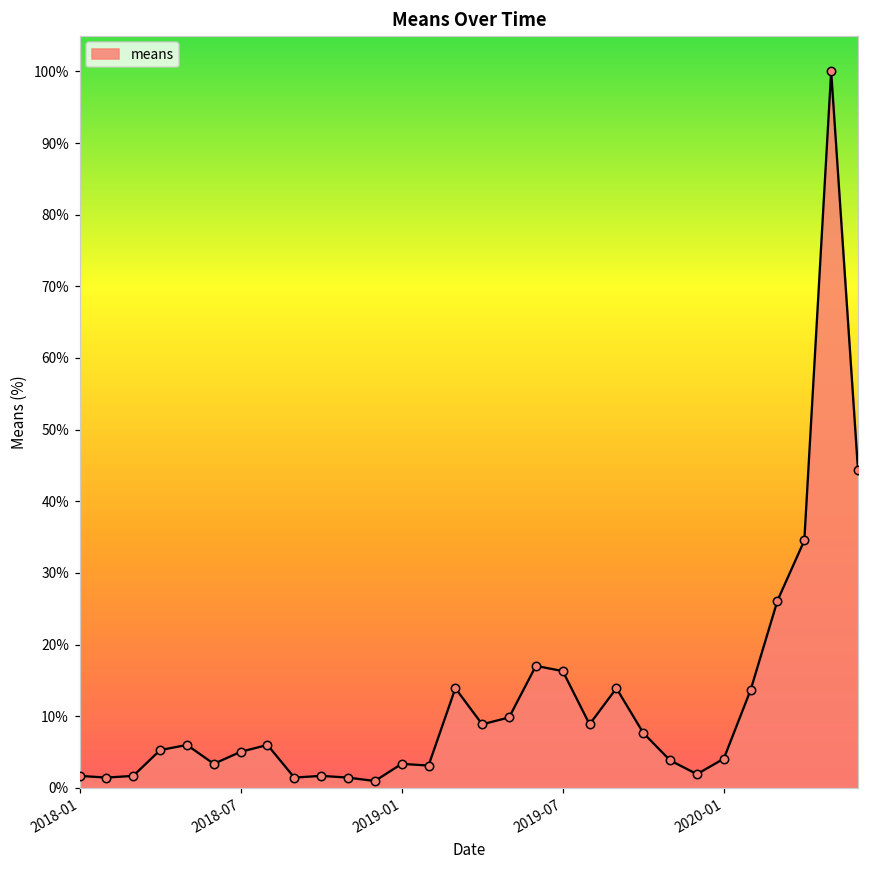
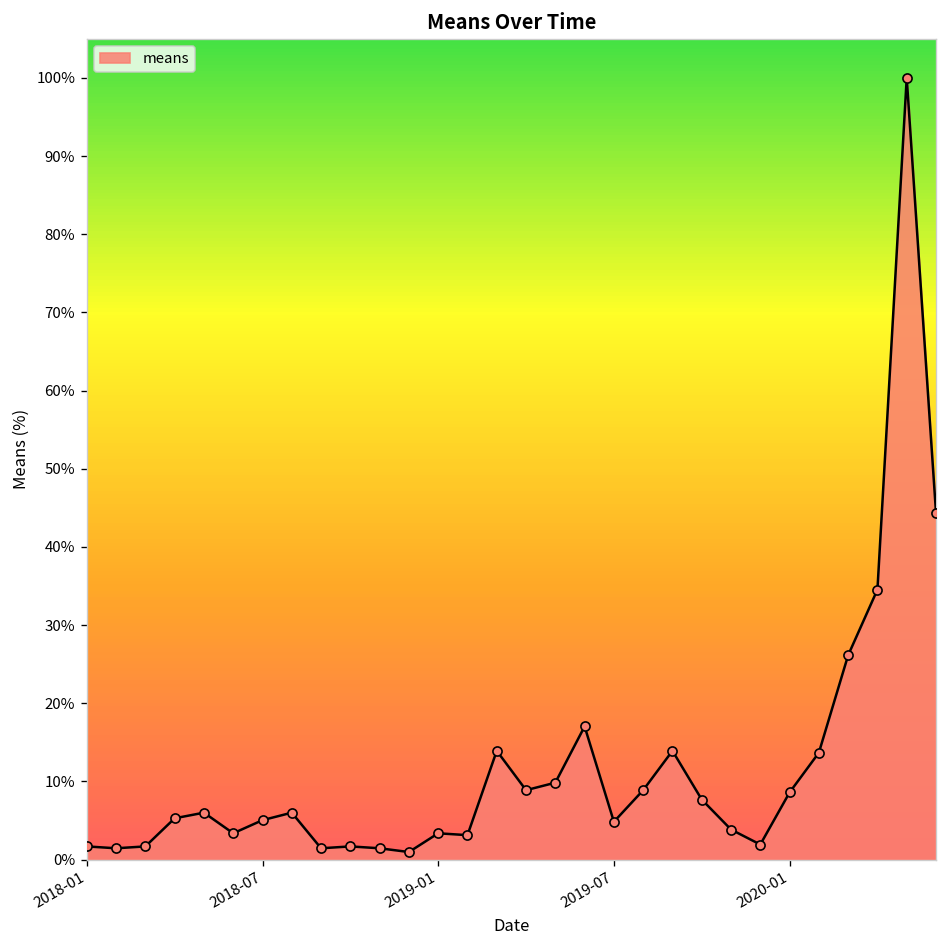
  {
    "2018-01": "2%",
    "2018-07": "5%",
    "2019-01": "3%",
-   "2019-07": "16%",
-   "2020-01": "4%"
+   "2019-07": "5%",
+   "2020-01": "9%"
  }
